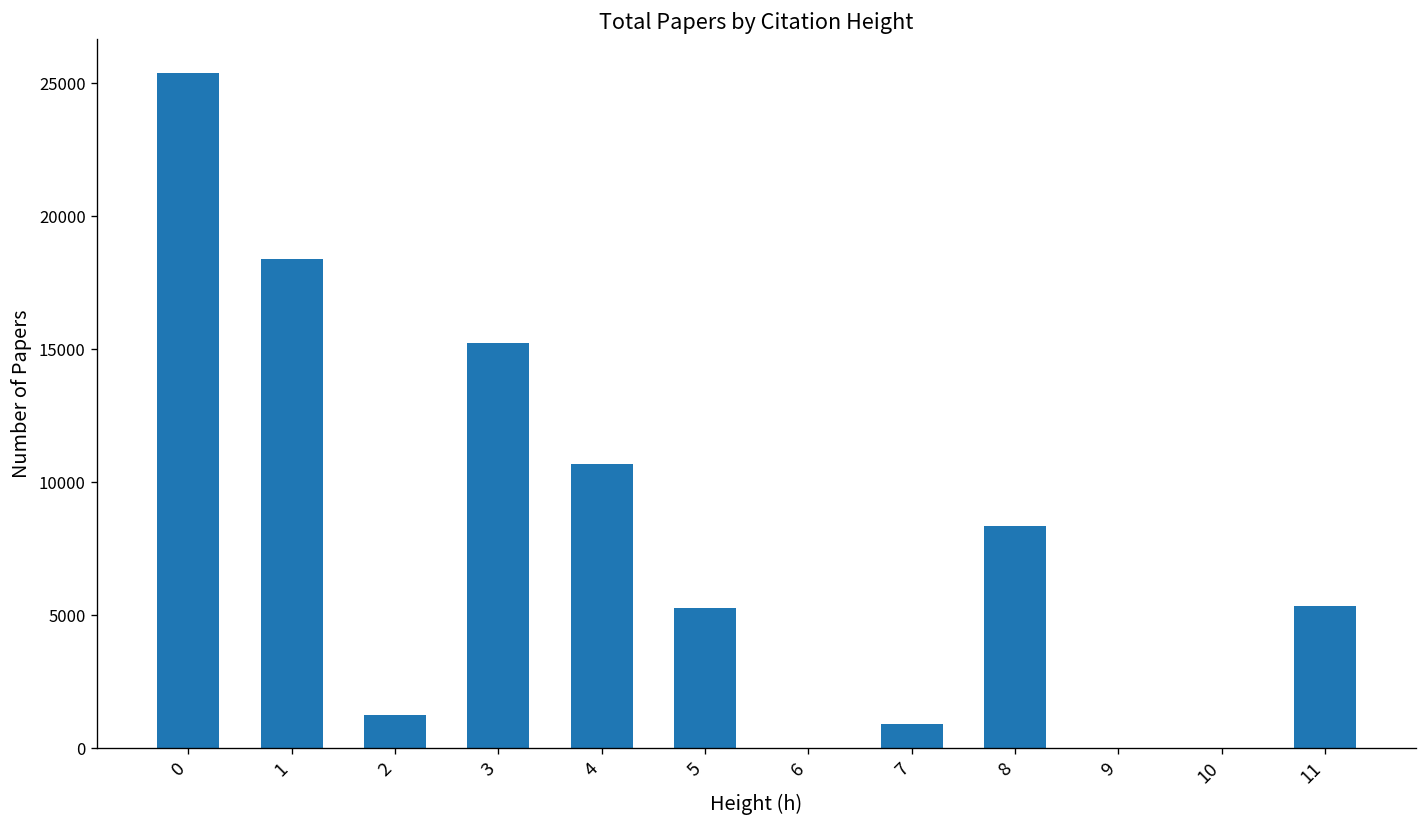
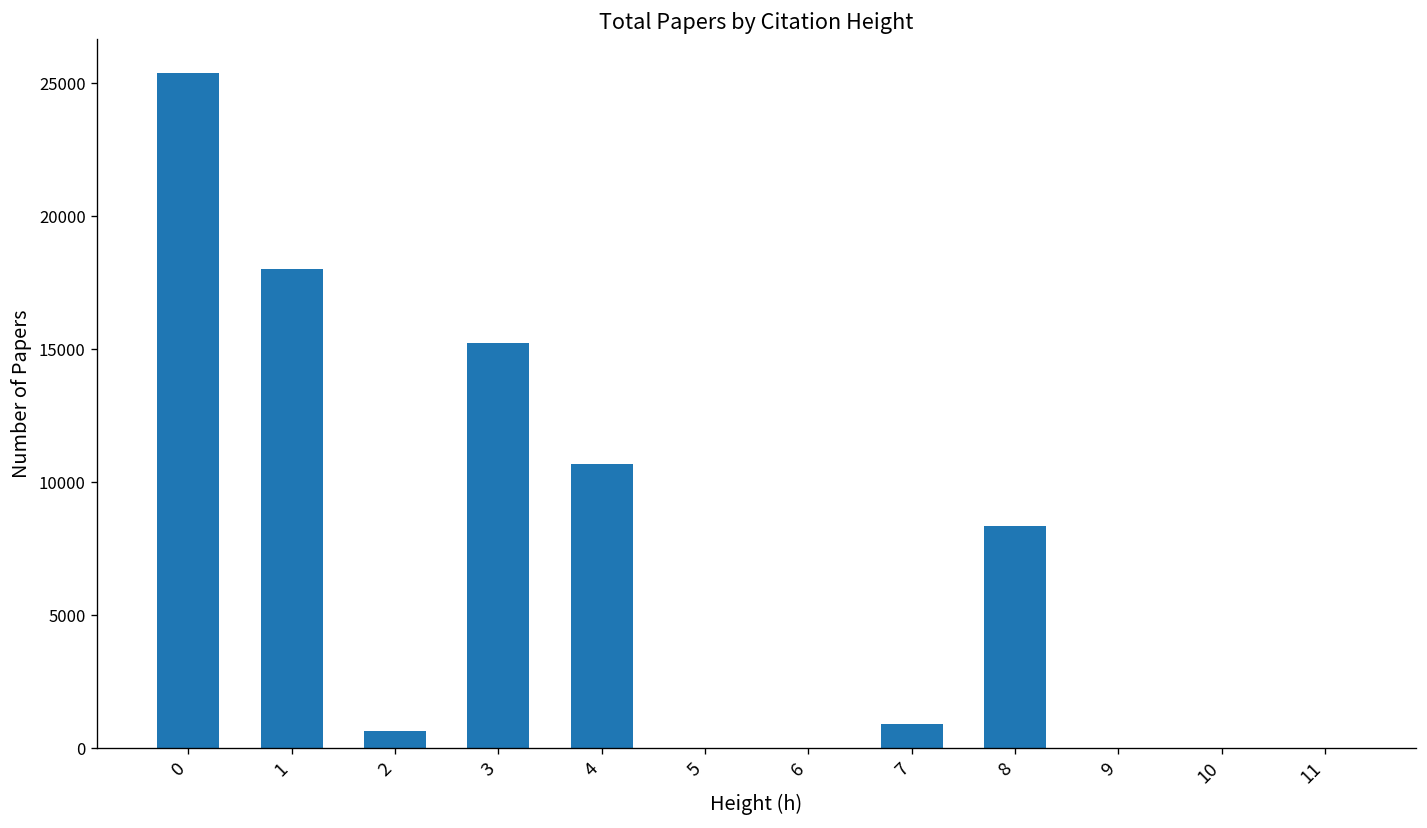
  {
    "0": 25400,
-   "1": 18400,
-   "2": 1300,
+   "1": 18000,
+   "2": 600,
    "3": 15200,
    "4": 10700,
-   "5": 5300,
+   "5": 0,
    "7": 900,
    "8": 8400,
-   "11": 5300
+   "11": 0
  }
